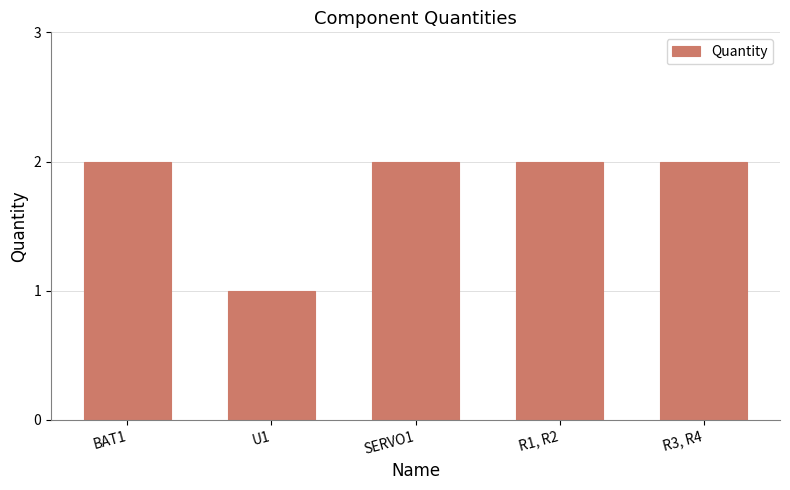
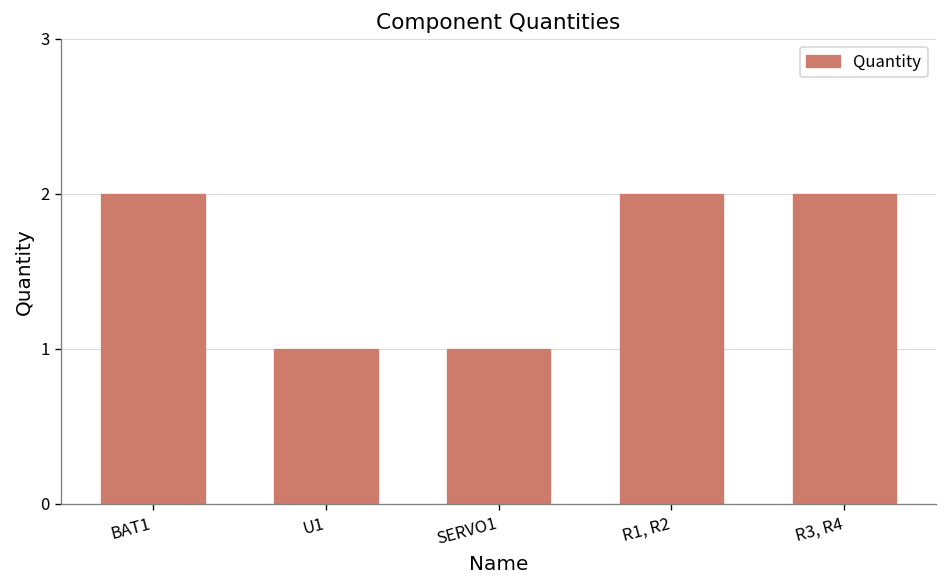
  {
    "BAT1": 2,
    "U1": 1,
-   "SERVO1": 2,
+   "SERVO1": 1,
    "R1, R2": 2,
    "R3, R4": 2
  }
